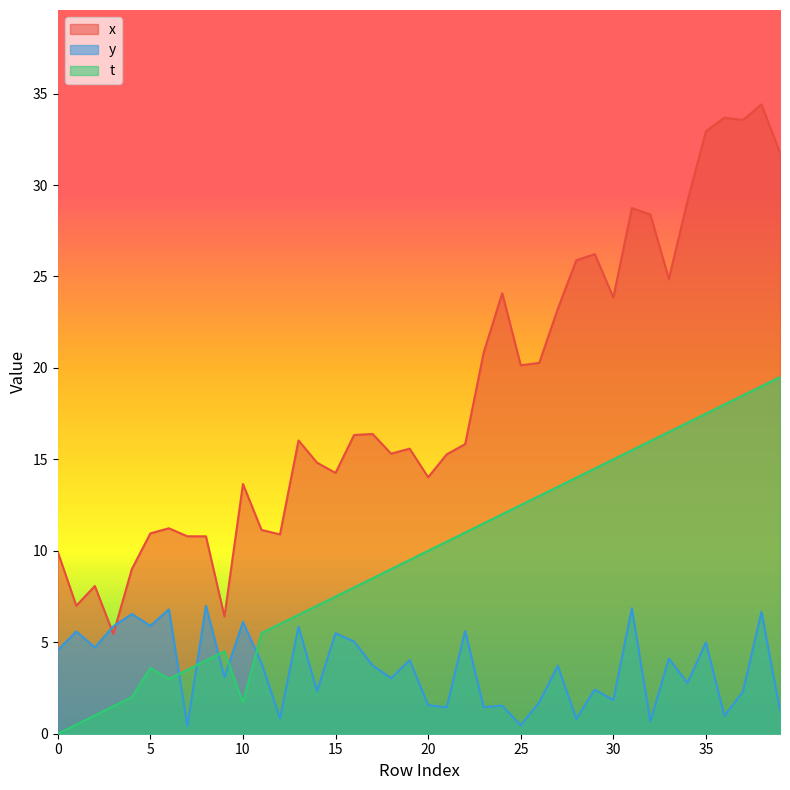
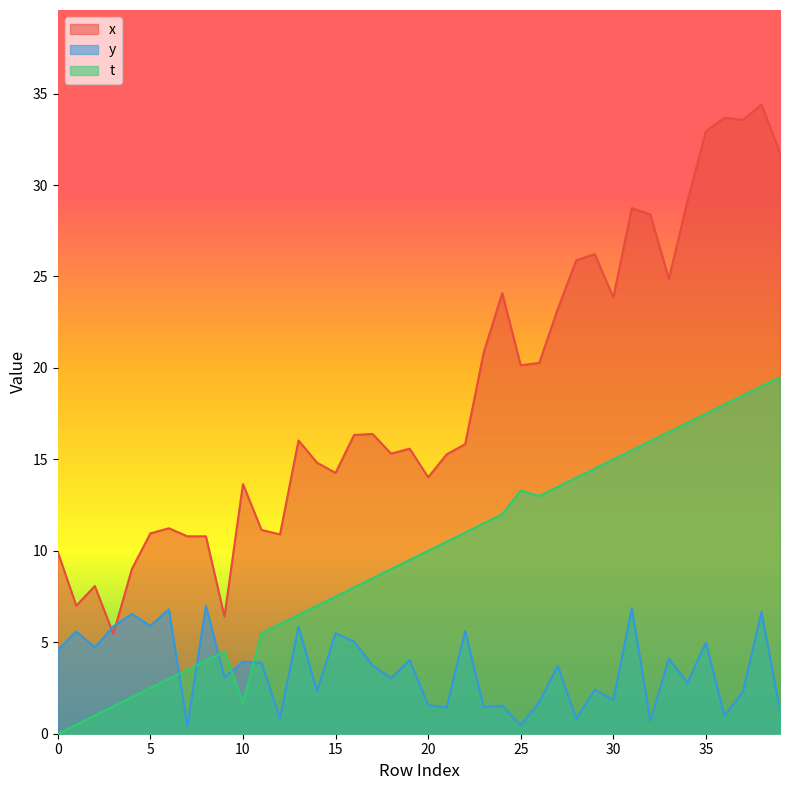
  {
    "x": {
      "0": 9.9,
      "5": 11.0,
      "10": 13.7,
      "15": 14.3,
      "20": 14.0,
      "25": 20.1,
      "30": 23.9,
      "35": 32.9
    },
    "y": {
      "0": 4.6,
      "5": 5.9,
-     "10": 6.1,
+     "10": 3.9,
      "15": 5.5,
      "20": 1.6,
      "25": 0.5,
      "30": 1.8,
      "35": 5.0
    },
    "t": {
      "0": 0.0,
-     "5": 3.6,
+     "5": 2.5,
      "10": 1.7,
      "15": 7.5,
      "20": 10.0,
-     "25": 12.5,
+     "25": 13.3,
      "30": 15.0,
      "35": 17.5
    }
  }
